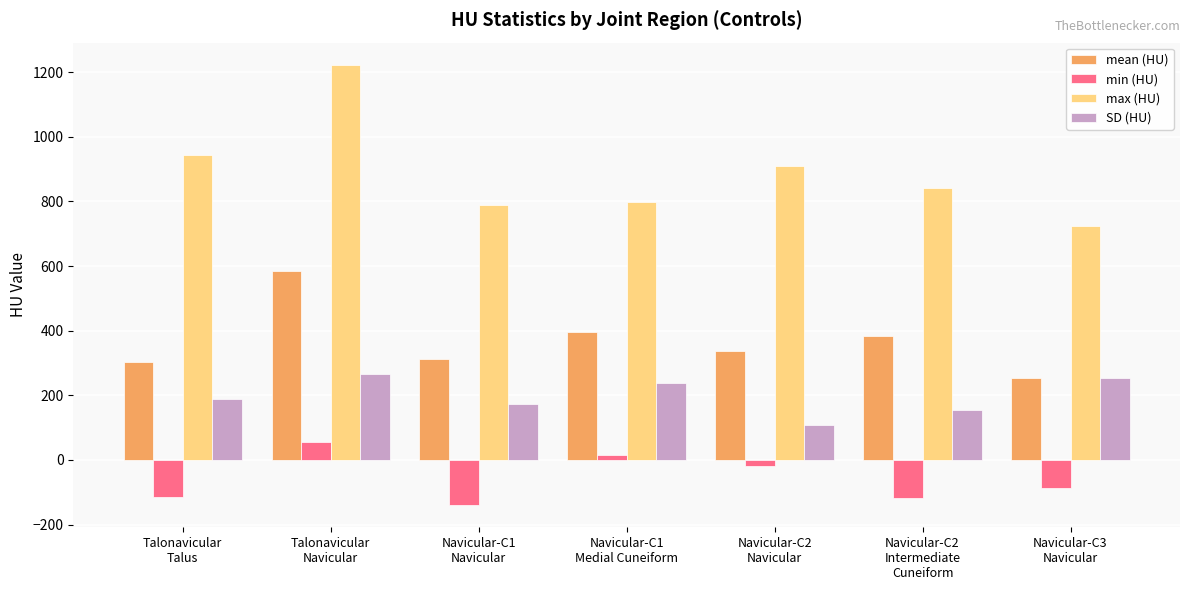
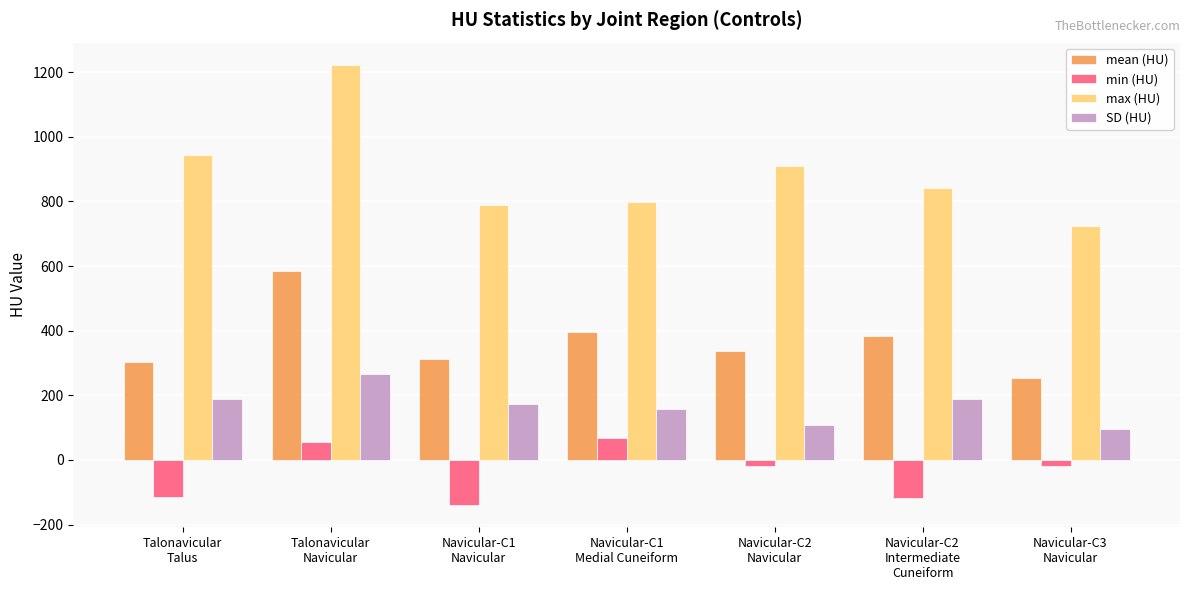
  {
    "min (HU)": {
      "Talonavicular Talus": -120,
      "Talonavicular Navicular": 60,
      "Navicular-C1 Navicular": -140,
-     "Navicular-C1 Medial Cuneiform": 20,
+     "Navicular-C1 Medial Cuneiform": 70,
      "Navicular-C2 Navicular": -20,
      "Navicular-C2 Intermediate Cuneiform": -120,
-     "Navicular-C3 Navicular": -90
+     "Navicular-C3 Navicular": -20
    },
    "SD (HU)": {
      "Talonavicular Talus": 190,
      "Talonavicular Navicular": 270,
      "Navicular-C1 Navicular": 170,
-     "Navicular-C1 Medial Cuneiform": 240,
+     "Navicular-C1 Medial Cuneiform": 160,
      "Navicular-C2 Navicular": 110,
-     "Navicular-C2 Intermediate Cuneiform": 160,
-     "Navicular-C3 Navicular": 250
+     "Navicular-C2 Intermediate Cuneiform": 190,
+     "Navicular-C3 Navicular": 100
    }
  }
